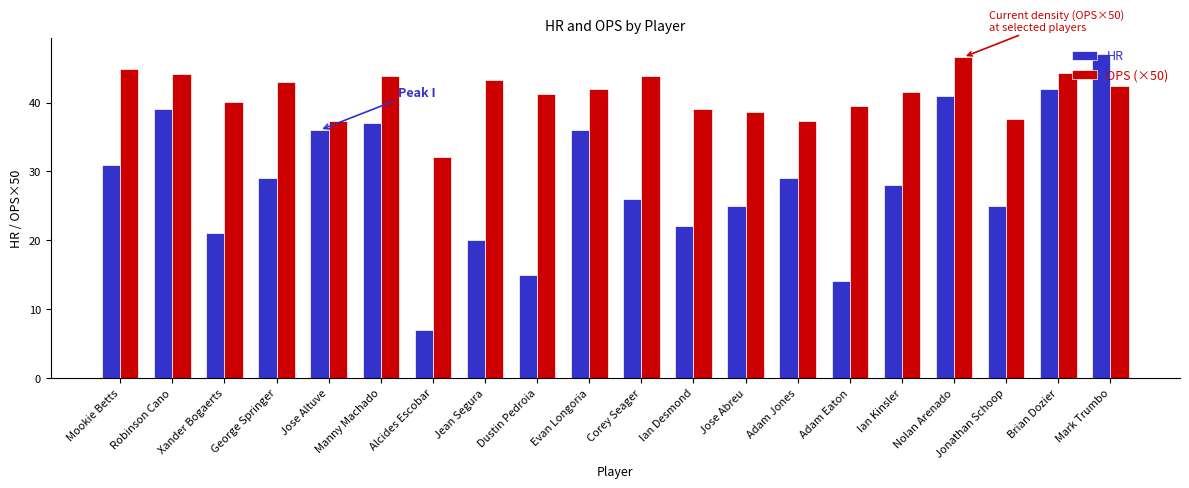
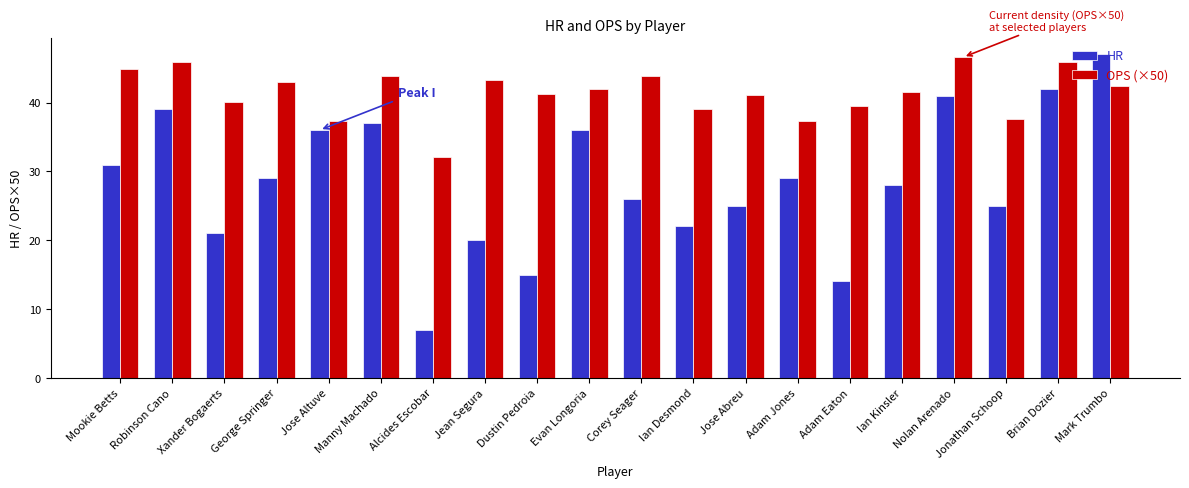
  {
    "HR": {
      "Mookie Betts": 31,
      "Robinson Cano": 39,
      "Xander Bogaerts": 21,
      "George Springer": 29,
      "Jose Altuve": 36,
      "Manny Machado": 37,
      "Alcides Escobar": 7,
      "Jean Segura": 20,
      "Dustin Pedroia": 15,
      "Evan Longoria": 36,
      "Corey Seager": 26,
      "Ian Desmond": 22,
      "Jose Abreu": 25,
      "Adam Jones": 29,
      "Adam Eaton": 14,
      "Ian Kinsler": 28,
      "Nolan Arenado": 41,
      "Jonathan Schoop": 25,
      "Brian Dozier": 42
    },
    "OPS (×50)": {
      "Mookie Betts": 45,
-     "Robinson Cano": 44,
+     "Robinson Cano": 46,
      "Xander Bogaerts": 40,
      "George Springer": 43,
      "Jose Altuve": 37,
      "Manny Machado": 44,
      "Alcides Escobar": 32,
      "Jean Segura": 43,
      "Dustin Pedroia": 41,
      "Evan Longoria": 42,
      "Corey Seager": 44,
      "Ian Desmond": 39,
-     "Jose Abreu": 39,
+     "Jose Abreu": 41,
      "Adam Jones": 37,
      "Adam Eaton": 40,
      "Ian Kinsler": 42,
      "Nolan Arenado": 47,
      "Jonathan Schoop": 38,
-     "Brian Dozier": 44,
+     "Brian Dozier": 46,
      "Mark Trumbo": 42
    }
  }
